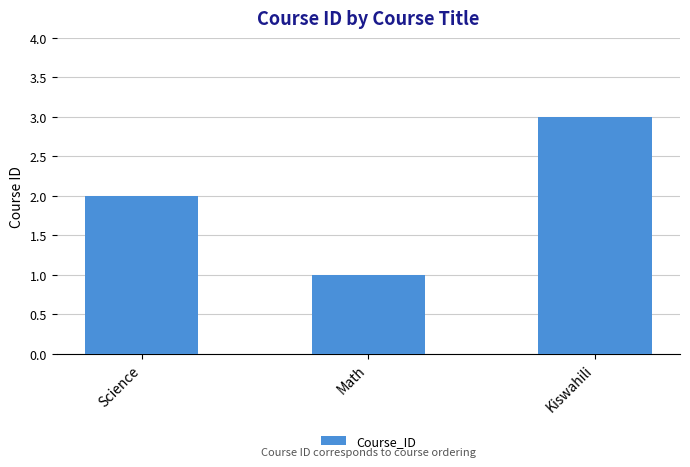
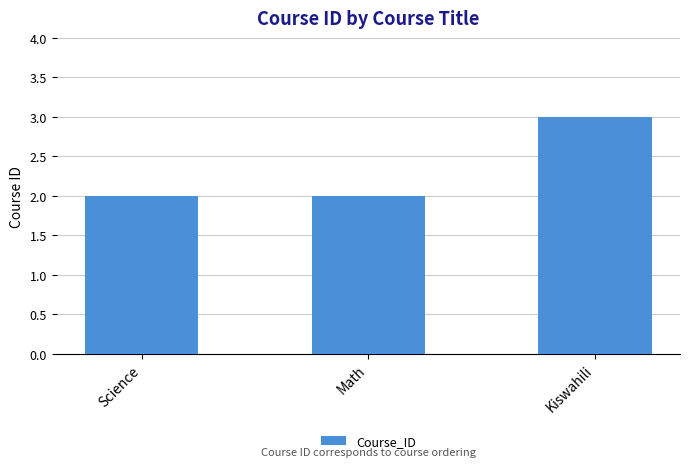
  {
    "Science": 2,
-   "Math": 1,
+   "Math": 2,
    "Kiswahili": 3
  }
